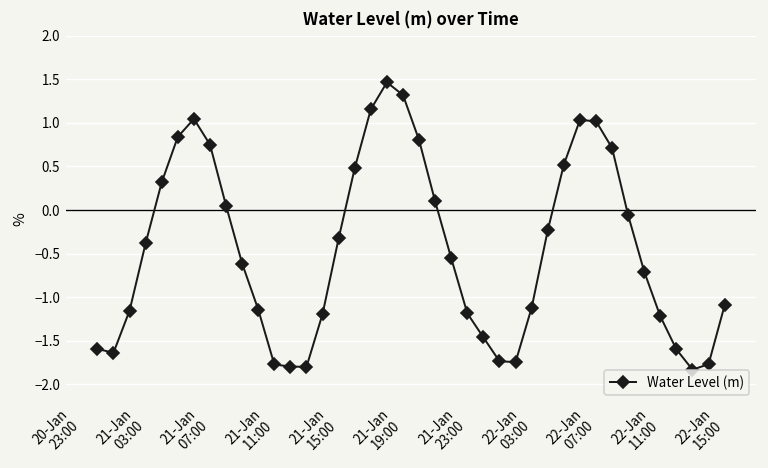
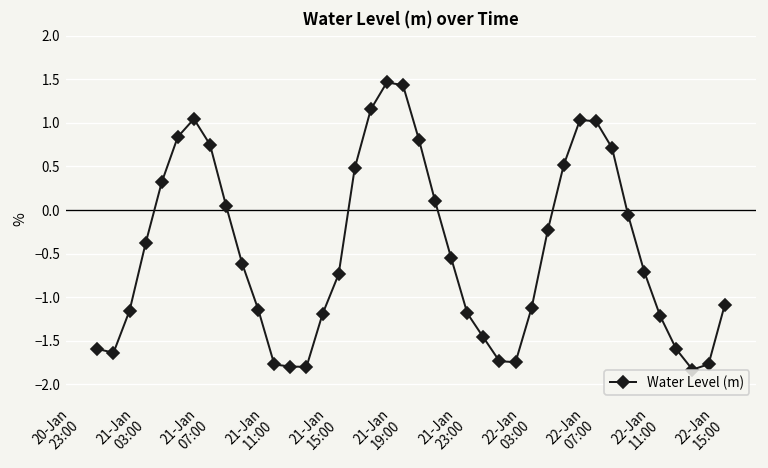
  {
    "21-Jan 03:00": -0.4,
    "21-Jan 07:00": 0.8,
    "21-Jan 11:00": -1.8,
-   "21-Jan 15:00": -0.3,
-   "21-Jan 19:00": 1.3,
+   "21-Jan 15:00": -0.7,
+   "21-Jan 19:00": 1.4,
    "21-Jan 23:00": -1.2,
    "22-Jan 03:00": -1.1,
    "22-Jan 07:00": 1.0,
    "22-Jan 11:00": -1.2,
    "22-Jan 15:00": -1.1
  }
